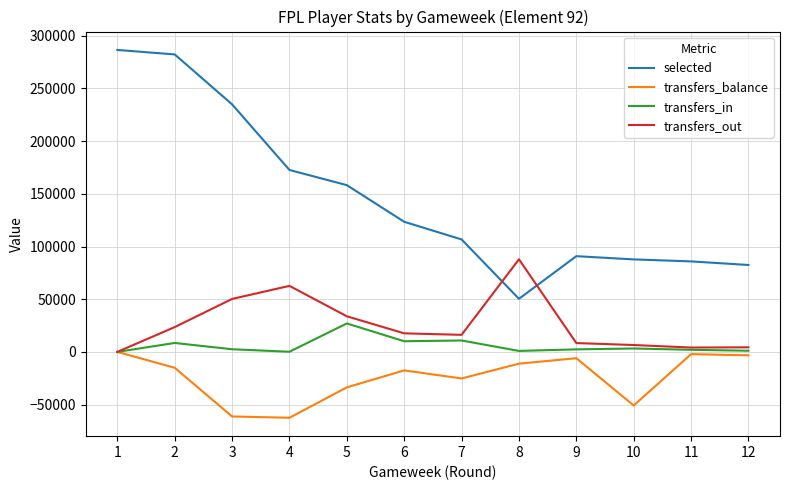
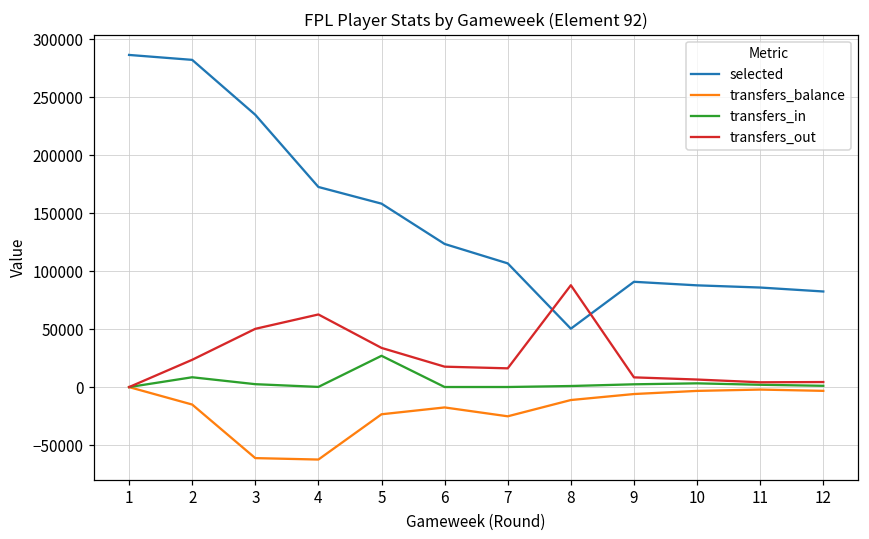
  {
    "selected": {
      "1": 286000,
      "2": 282000,
      "3": 235000,
      "4": 173000,
      "5": 158000,
      "6": 123000,
      "7": 107000,
      "8": 50000,
      "9": 91000,
      "10": 88000,
      "11": 86000,
      "12": 82000
    },
    "transfers_balance": {
      "2": -15000,
      "3": -61000,
      "4": -62000,
-     "5": -34000,
+     "5": -23000,
      "6": -18000,
      "7": -25000,
      "8": -11000,
      "9": -6000,
-     "10": -51000,
+     "10": -3000,
      "11": -2000,
      "12": -3000
    },
    "transfers_in": {
      "2": 8000,
      "3": 3000,
      "4": 0,
      "5": 27000,
-     "6": 10000,
-     "7": 11000,
+     "6": 0,
+     "7": 0,
      "8": 1000,
      "9": 2000,
      "10": 3000,
      "12": 1000
    },
    "transfers_out": {
      "2": 24000,
      "3": 50000,
      "4": 63000,
      "5": 34000,
      "6": 18000,
      "7": 16000,
      "8": 88000,
      "9": 8000,
      "10": 7000,
      "12": 4000
    }
  }
